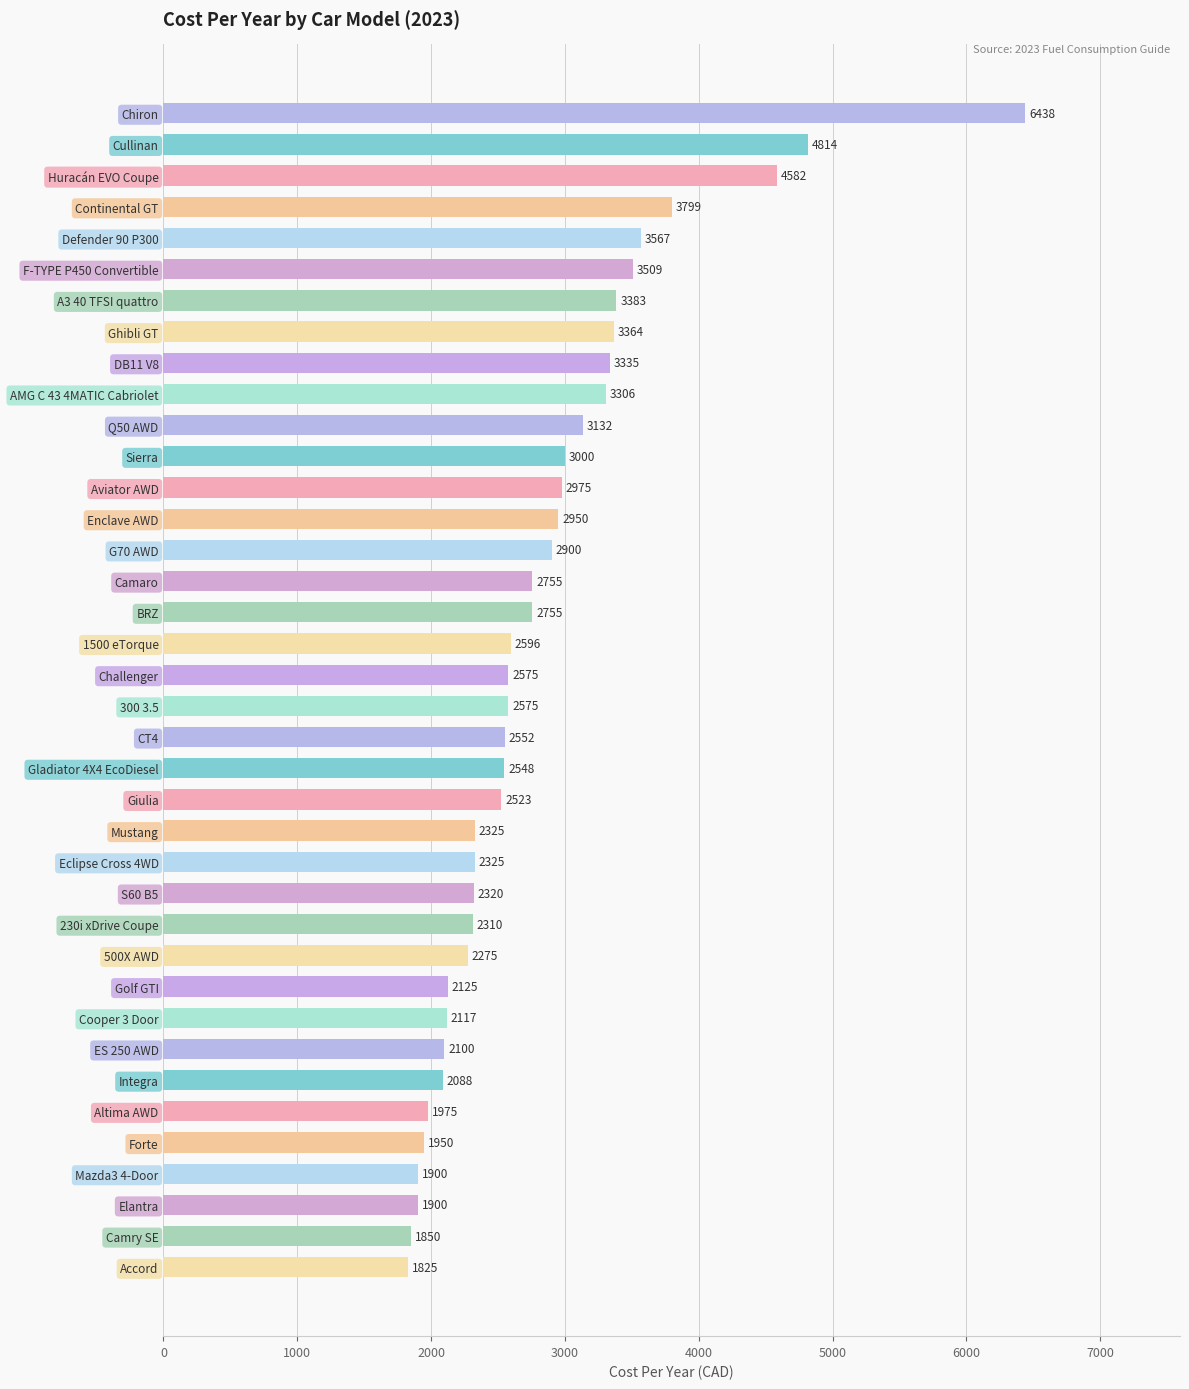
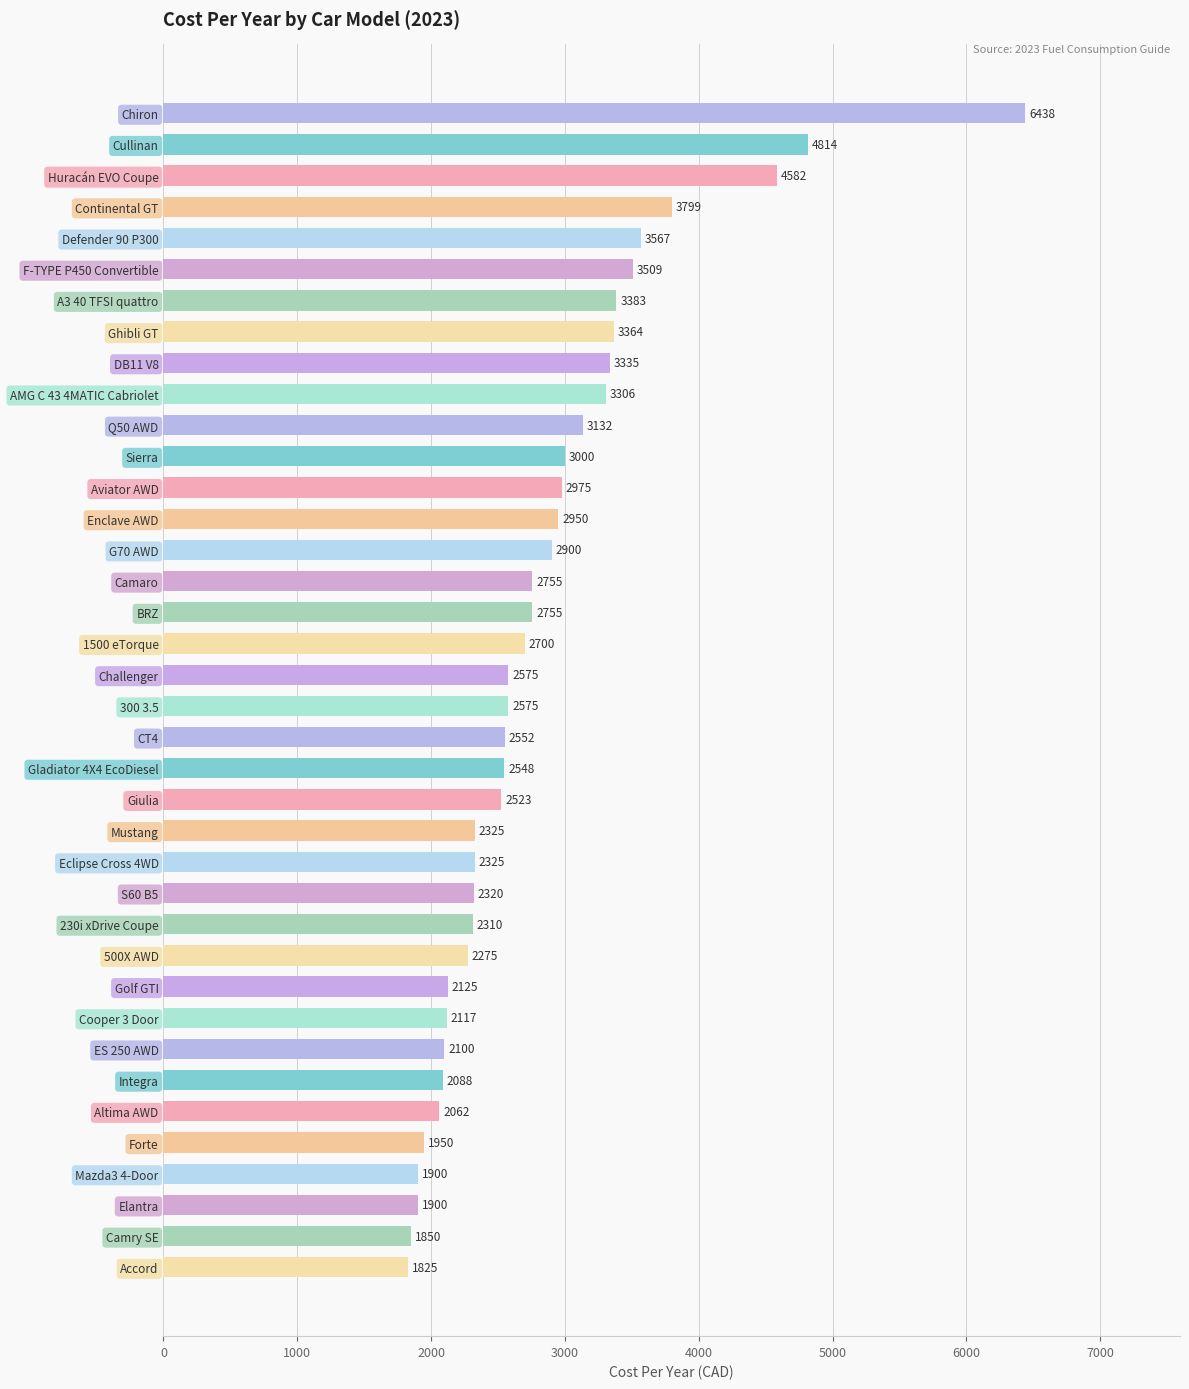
  {
    "Chiron": 6438,
    "Cullinan": 4814,
    "Huracán EVO Coupe": 4582,
    "Continental GT": 3799,
    "Defender 90 P300": 3567,
    "F-TYPE P450 Convertible": 3509,
    "A3 40 TFSI quattro": 3383,
    "Ghibli GT": 3364,
    "DB11 V8": 3335,
    "AMG C 43 4MATIC Cabriolet": 3306,
    "Q50 AWD": 3132,
    "Sierra": 3000,
    "Aviator AWD": 2975,
    "Enclave AWD": 2950,
    "G70 AWD": 2900,
    "Camaro": 2755,
    "BRZ": 2755,
-   "1500 eTorque": 2596,
+   "1500 eTorque": 2700,
    "Challenger": 2575,
    "300 3.5": 2575,
    "CT4": 2552,
    "Gladiator 4X4 EcoDiesel": 2548,
    "Giulia": 2523,
    "Mustang": 2325,
    "Eclipse Cross 4WD": 2325,
    "S60 B5": 2320,
    "230i xDrive Coupe": 2310,
    "500X AWD": 2275,
    "Golf GTI": 2125,
    "Cooper 3 Door": 2117,
    "ES 250 AWD": 2100,
    "Integra": 2088,
-   "Altima AWD": 1975,
+   "Altima AWD": 2062,
    "Forte": 1950,
    "Mazda3 4-Door": 1900,
    "Elantra": 1900,
    "Camry SE": 1850,
    "Accord": 1825
  }
